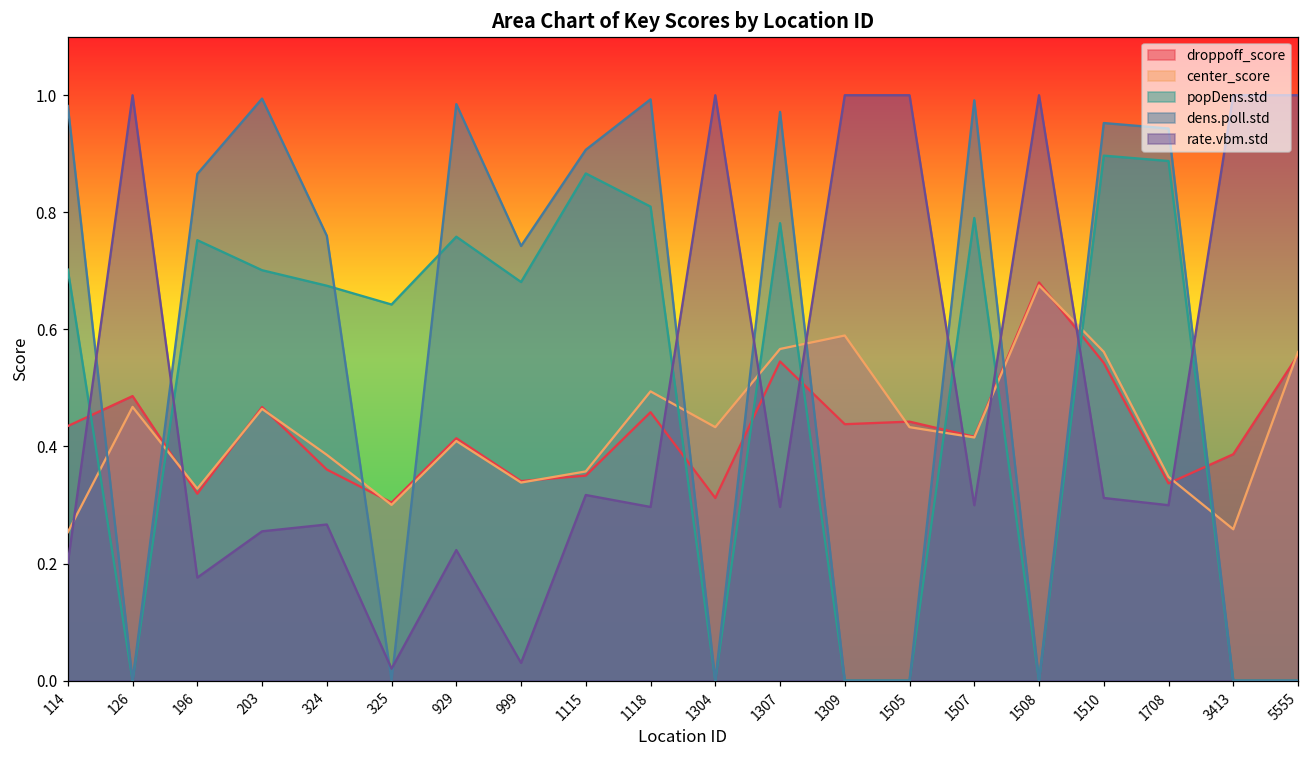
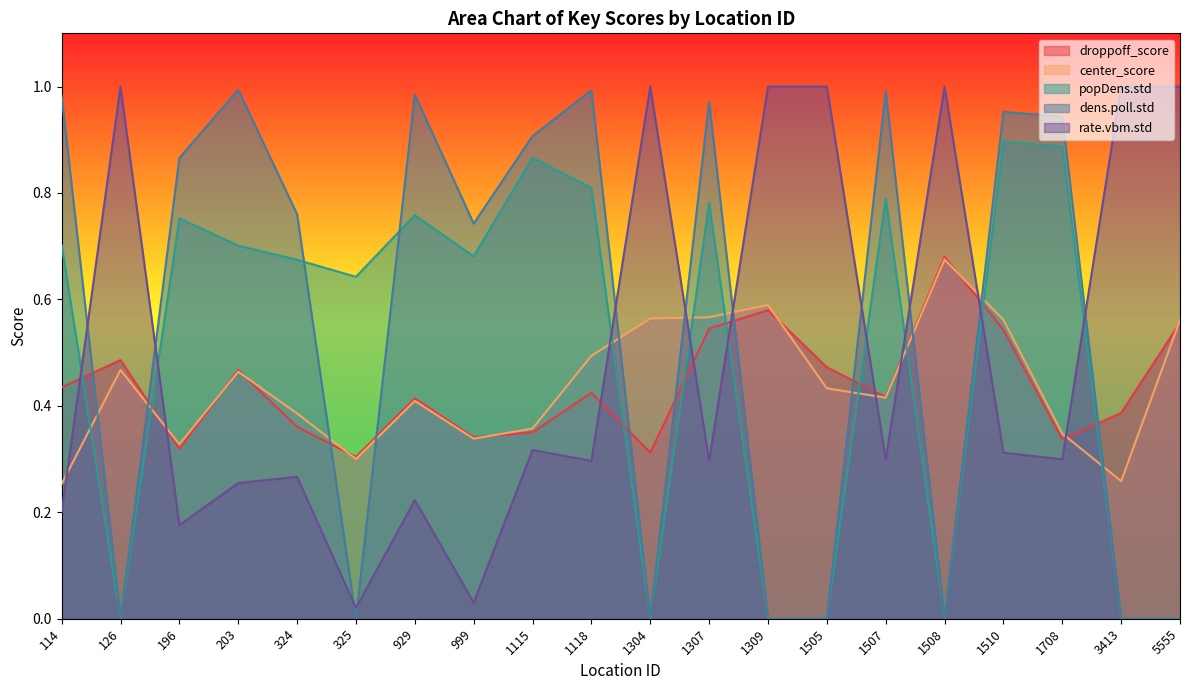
  {
    "droppoff_score": {
      "114": 0.43,
      "126": 0.49,
      "196": 0.32,
      "324": 0.36,
      "1115": 0.35,
-     "1118": 0.46,
+     "1118": 0.42,
      "1304": 0.31,
      "1307": 0.55,
-     "1309": 0.44,
-     "1505": 0.44,
+     "1309": 0.58,
+     "1505": 0.47,
      "1508": 0.68,
      "1510": 0.54,
      "1708": 0.34,
      "3413": 0.39,
      "5555": 0.56
    },
    "center_score": {
      "114": 0.25,
      "126": 0.47,
      "196": 0.33,
      "324": 0.39,
      "1115": 0.36,
      "1118": 0.49,
-     "1304": 0.43,
+     "1304": 0.56,
      "1307": 0.57,
      "1309": 0.59,
      "1505": 0.43,
      "1508": 0.68,
      "1510": 0.56,
      "1708": 0.35,
      "3413": 0.26,
      "5555": 0.56
    }
  }
